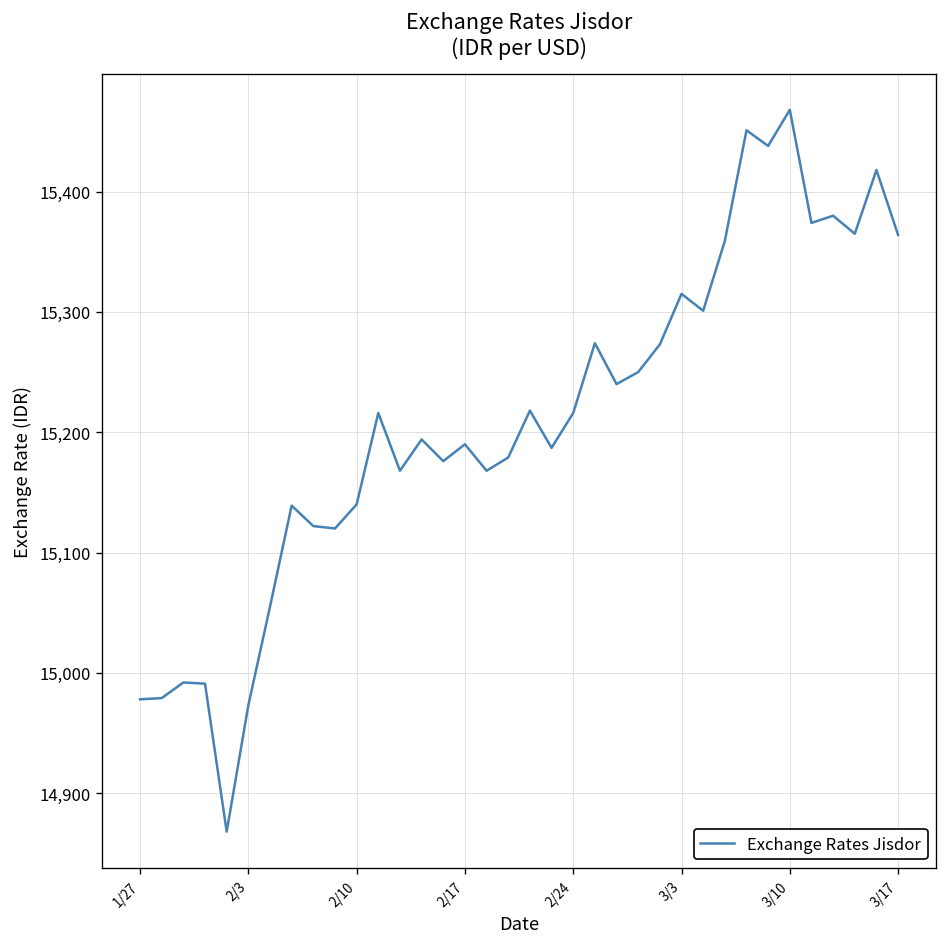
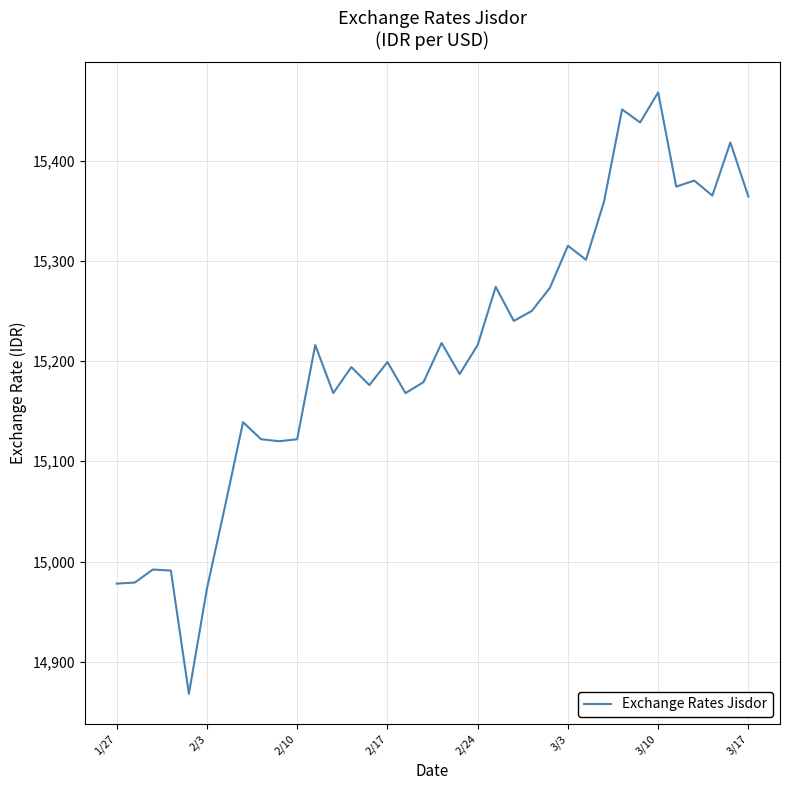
  {
    "1/27": "14,978",
    "2/3": "14,973",
-   "2/10": "15,140",
-   "2/17": "15,190",
+   "2/10": "15,122",
+   "2/17": "15,199",
    "2/24": "15,216",
    "3/3": "15,315",
    "3/10": "15,468",
    "3/17": "15,364"
  }
